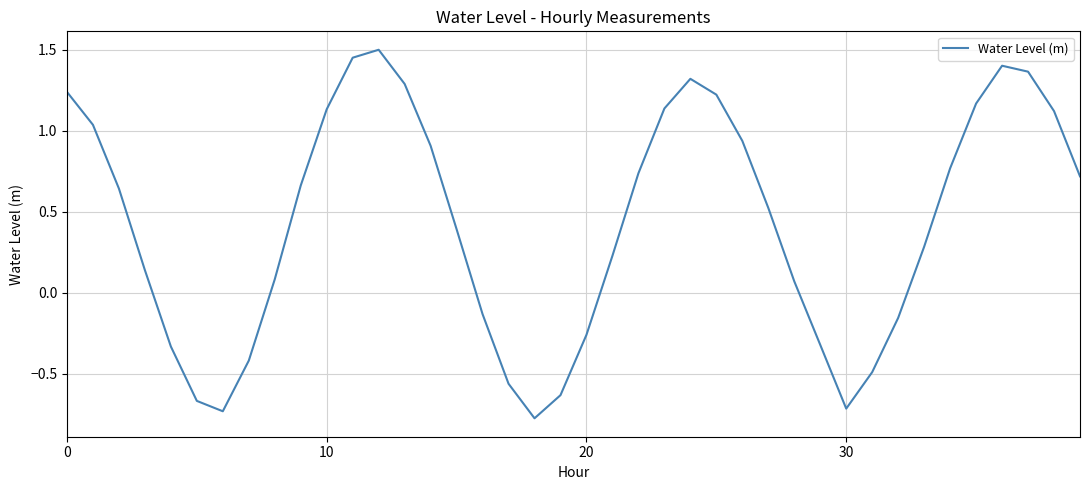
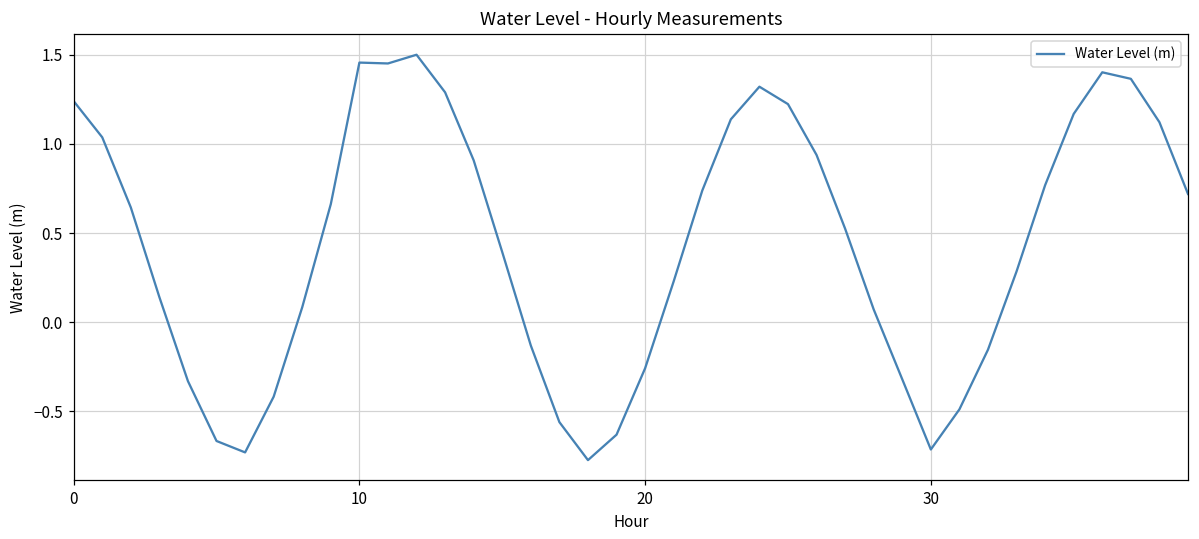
  {
    "0": 1.24,
-   "10": 1.13,
+   "10": 1.46,
    "20": -0.26,
    "30": -0.71
  }
